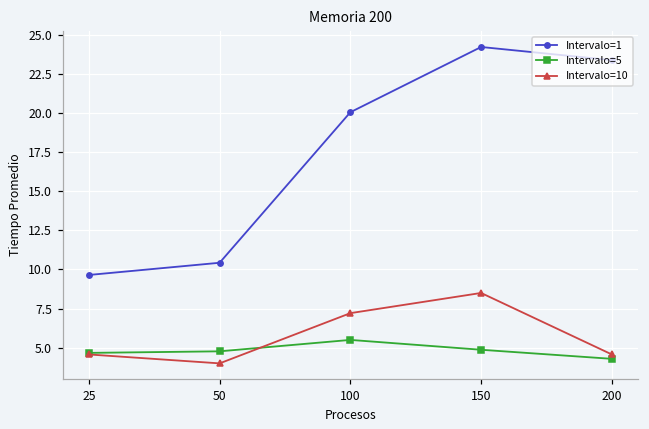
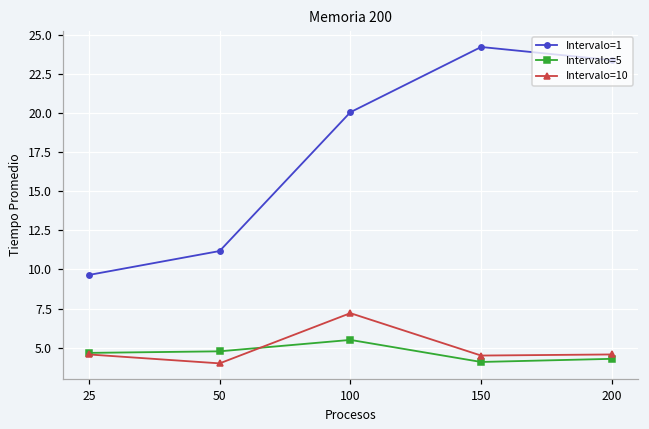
  {
    "Intervalo=1": {
      "25": 9.7,
-     "50": 10.4,
+     "50": 11.2,
      "100": 20.1,
      "150": 24.2
    },
    "Intervalo=5": {
      "50": 4.8,
      "100": 5.5,
-     "150": 4.9,
+     "150": 4.1,
      "200": 4.3
    },
    "Intervalo=10": {
      "50": 4.0,
      "100": 7.2,
-     "150": 8.5,
+     "150": 4.5,
      "200": 4.6
    }
  }
